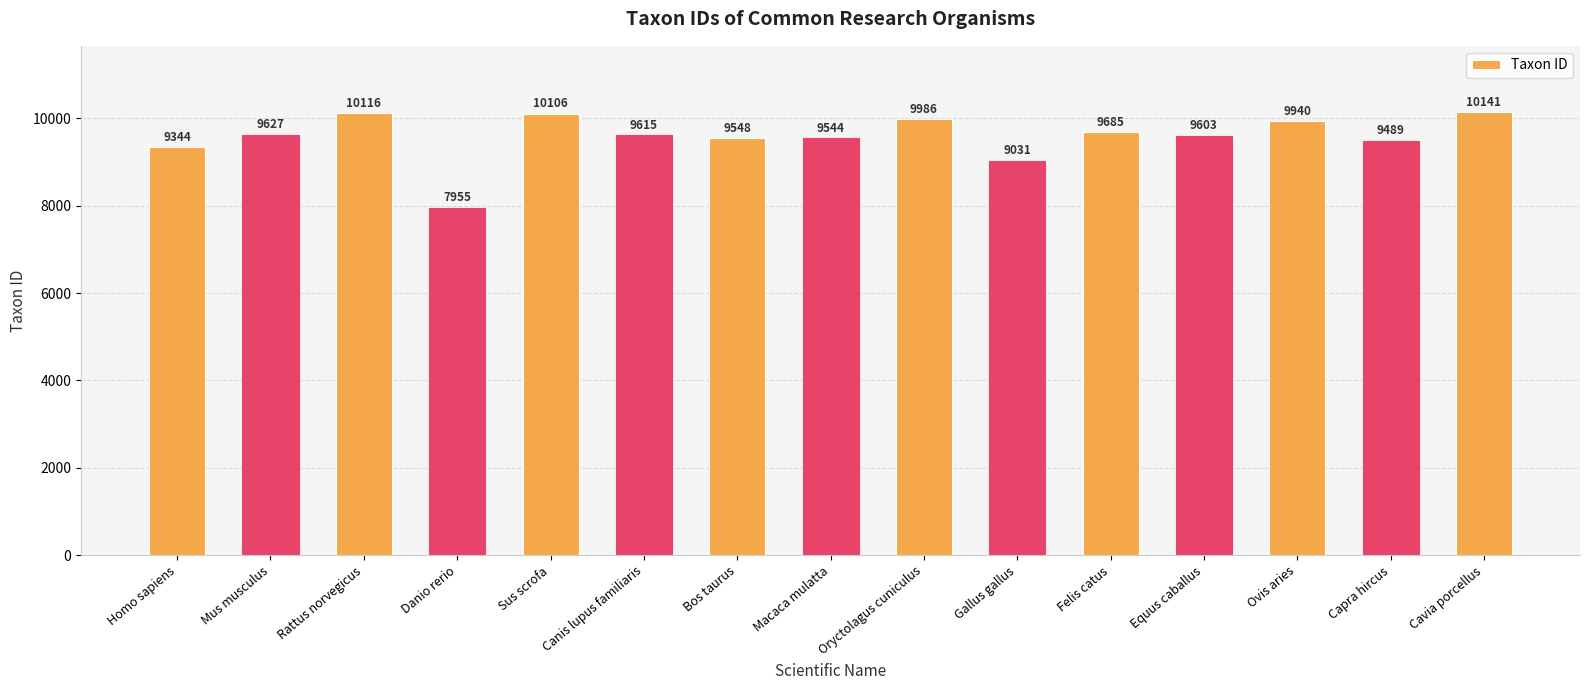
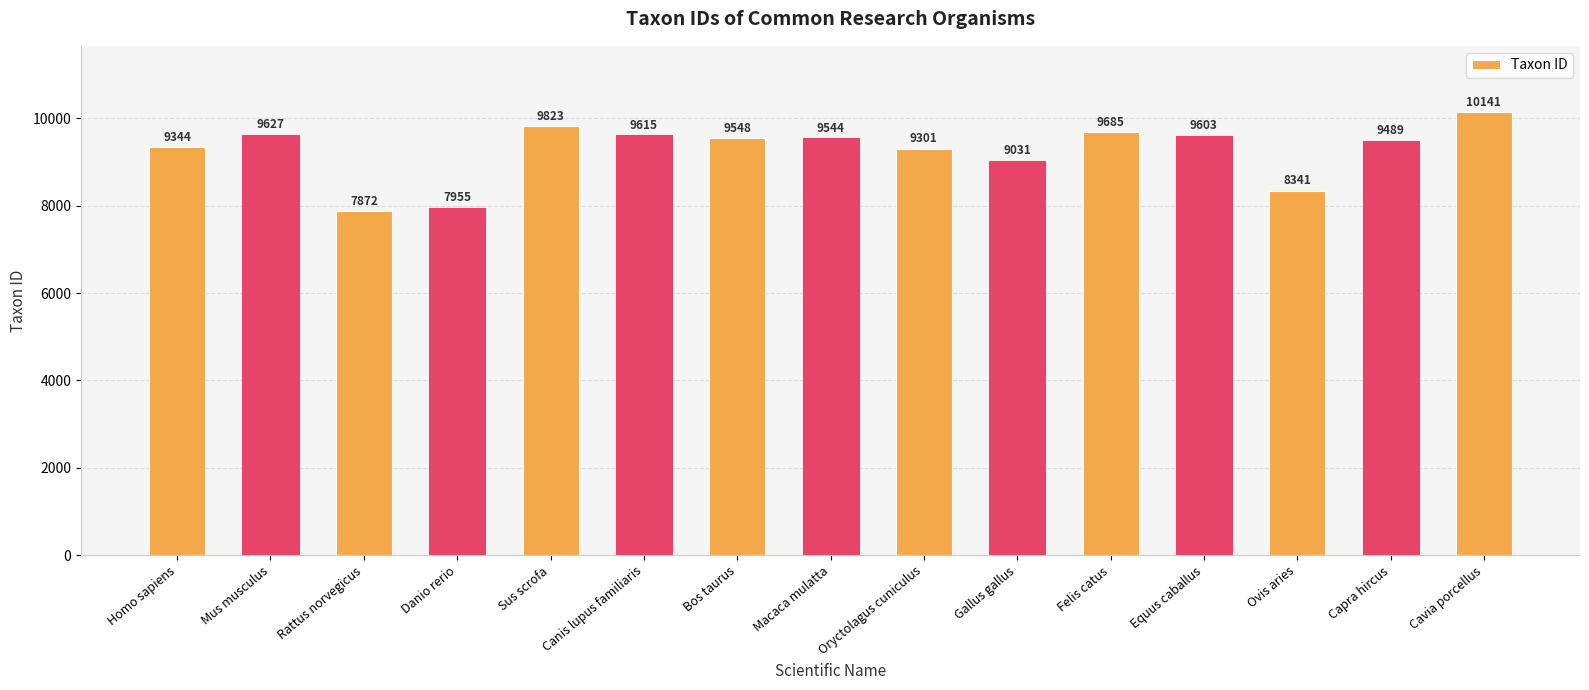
  {
    "Homo sapiens": 9344,
    "Mus musculus": 9627,
-   "Rattus norvegicus": 10116,
+   "Rattus norvegicus": 7872,
    "Danio rerio": 7955,
-   "Sus scrofa": 10106,
+   "Sus scrofa": 9823,
    "Canis lupus familiaris": 9615,
    "Bos taurus": 9548,
    "Macaca mulatta": 9544,
-   "Oryctolagus cuniculus": 9986,
+   "Oryctolagus cuniculus": 9301,
    "Gallus gallus": 9031,
    "Felis catus": 9685,
    "Equus caballus": 9603,
-   "Ovis aries": 9940,
+   "Ovis aries": 8341,
    "Capra hircus": 9489,
    "Cavia porcellus": 10141
  }
